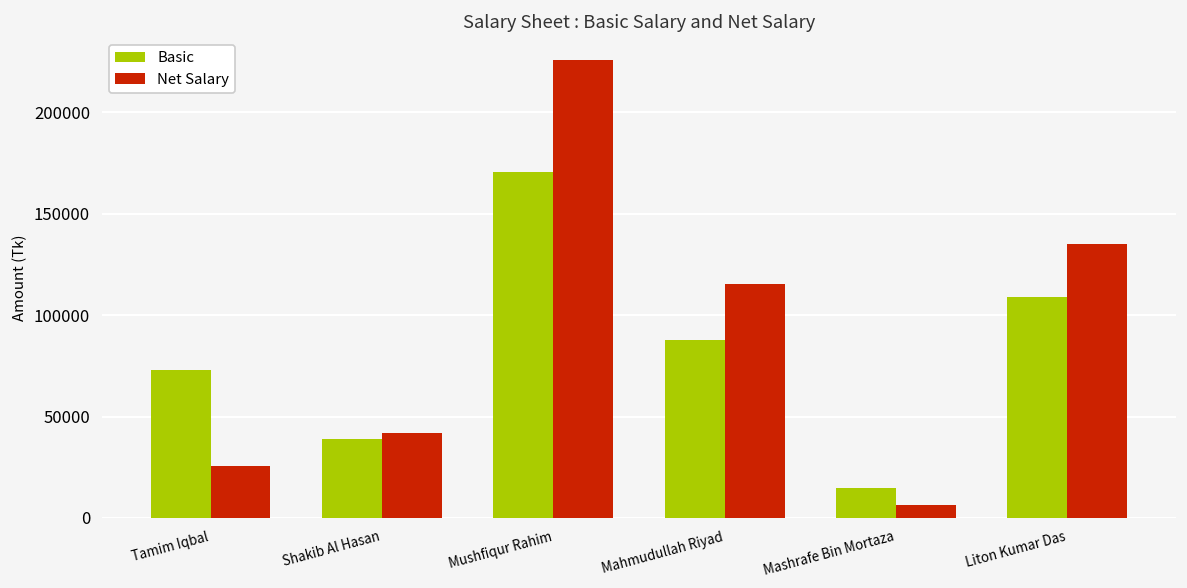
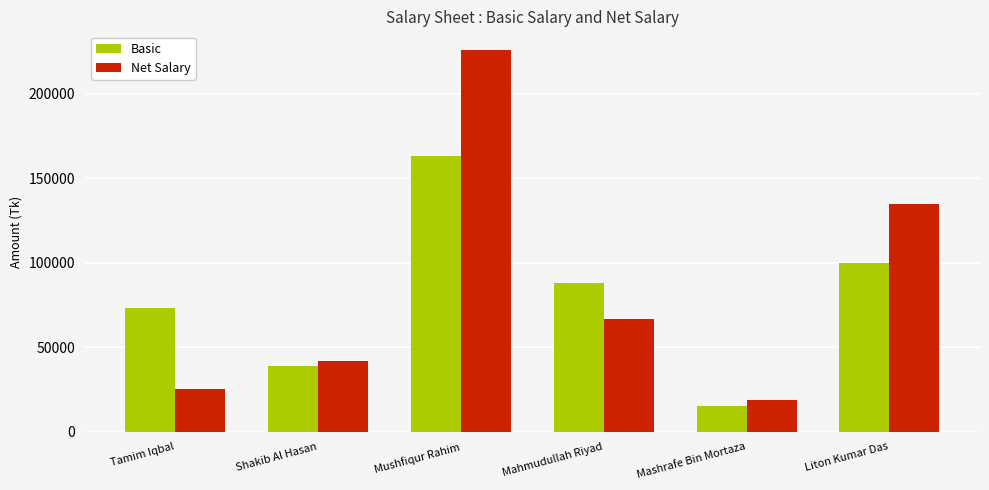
  {
    "Basic": {
      "Tamim Iqbal": 73000,
      "Shakib Al Hasan": 39000,
-     "Mushfiqur Rahim": 170000,
+     "Mushfiqur Rahim": 163000,
      "Mahmudullah Riyad": 88000,
      "Mashrafe Bin Mortaza": 15000,
-     "Liton Kumar Das": 109000
+     "Liton Kumar Das": 100000
    },
    "Net Salary": {
      "Tamim Iqbal": 25000,
      "Shakib Al Hasan": 42000,
      "Mushfiqur Rahim": 226000,
-     "Mahmudullah Riyad": 115000,
-     "Mashrafe Bin Mortaza": 6000,
+     "Mahmudullah Riyad": 66000,
+     "Mashrafe Bin Mortaza": 19000,
      "Liton Kumar Das": 135000
    }
  }
